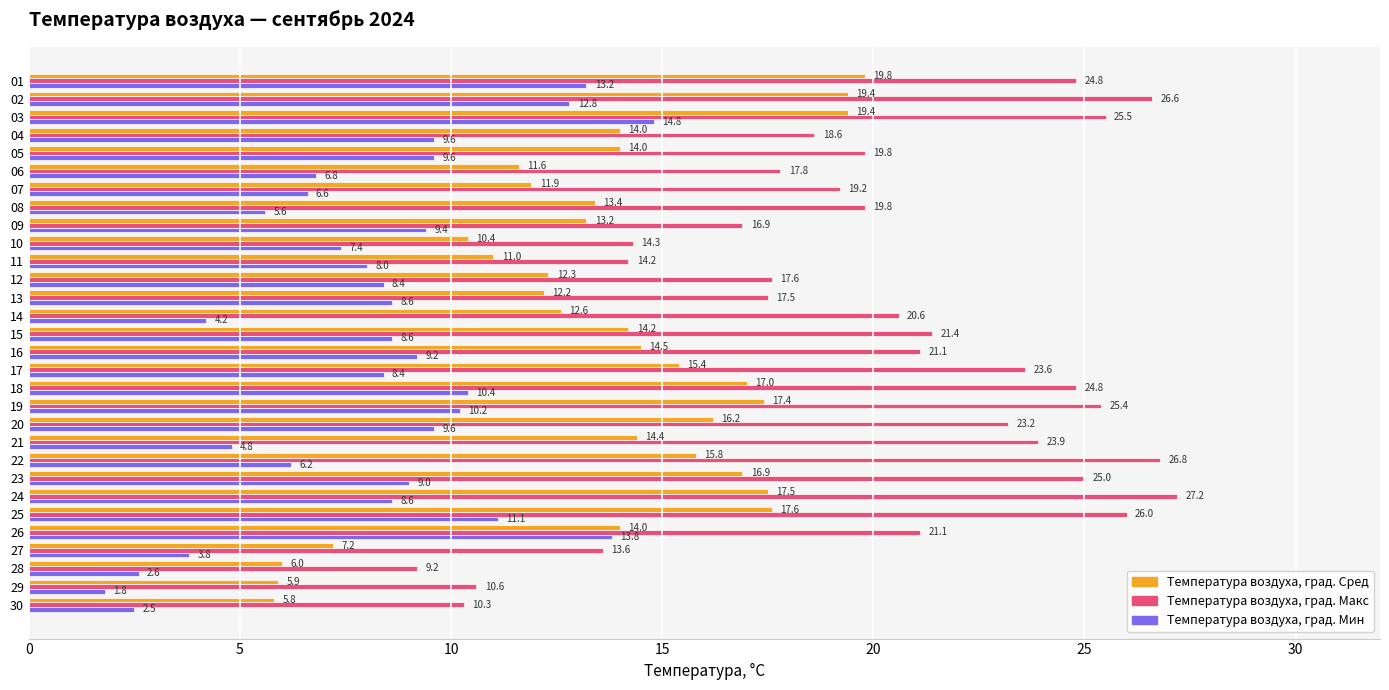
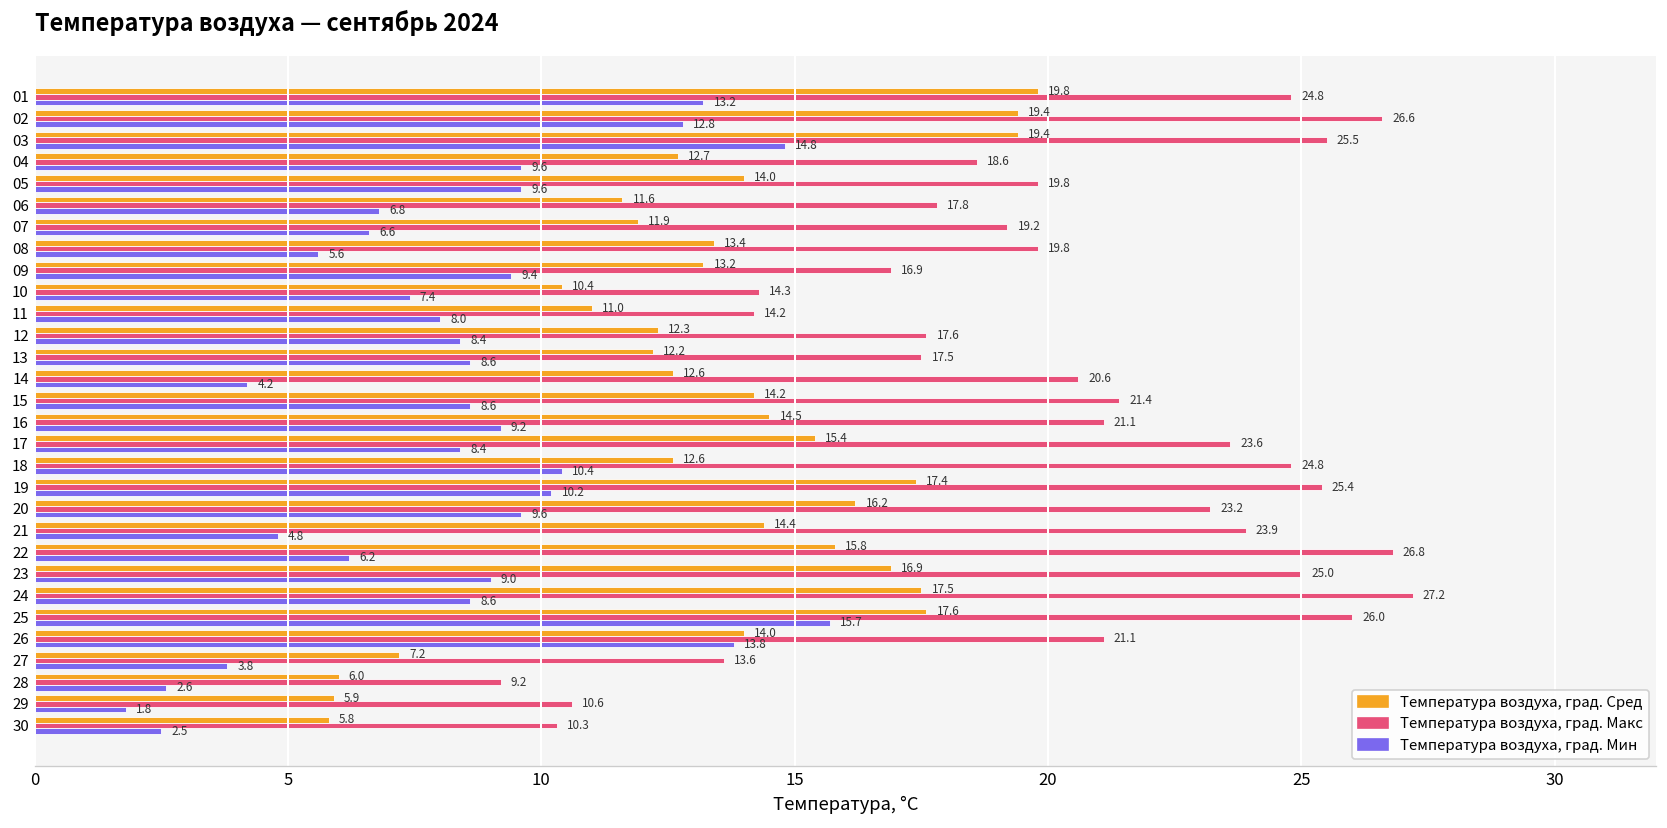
  {
    "Температура воздуха, град. Сред": {
      "01": 19.8,
      "02": 19.4,
      "03": 19.4,
-     "04": 14.0,
+     "04": 12.7,
      "05": 14.0,
      "06": 11.6,
      "07": 11.9,
      "08": 13.4,
      "09": 13.2,
      "10": 10.4,
      "11": 11.0,
      "12": 12.3,
      "13": 12.2,
      "14": 12.6,
      "15": 14.2,
      "16": 14.5,
      "17": 15.4,
-     "18": 17.0,
+     "18": 12.6,
      "19": 17.4,
      "20": 16.2,
      "21": 14.4,
      "22": 15.8,
      "23": 16.9,
      "24": 17.5,
      "25": 17.6,
      "26": 14.0,
      "27": 7.2,
      "28": 6.0,
      "29": 5.9,
      "30": 5.8
    },
    "Температура воздуха, град. Макс": {
      "01": 24.8,
      "02": 26.6,
      "03": 25.5,
      "04": 18.6,
      "05": 19.8,
      "06": 17.8,
      "07": 19.2,
      "08": 19.8,
      "09": 16.9,
      "10": 14.3,
      "11": 14.2,
      "12": 17.6,
      "13": 17.5,
      "14": 20.6,
      "15": 21.4,
      "16": 21.1,
      "17": 23.6,
      "18": 24.8,
      "19": 25.4,
      "20": 23.2,
      "21": 23.9,
      "22": 26.8,
      "23": 25.0,
      "24": 27.2,
      "25": 26.0,
      "26": 21.1,
      "27": 13.6,
      "28": 9.2,
      "29": 10.6,
      "30": 10.3
    },
    "Температура воздуха, град. Мин": {
      "01": 13.2,
      "02": 12.8,
      "03": 14.8,
      "04": 9.6,
      "05": 9.6,
      "06": 6.8,
      "07": 6.6,
      "08": 5.6,
      "09": 9.4,
      "10": 7.4,
      "11": 8.0,
      "12": 8.4,
      "13": 8.6,
      "14": 4.2,
      "15": 8.6,
      "16": 9.2,
      "17": 8.4,
      "18": 10.4,
      "19": 10.2,
      "20": 9.6,
      "21": 4.8,
      "22": 6.2,
      "23": 9.0,
      "24": 8.6,
-     "25": 11.1,
+     "25": 15.7,
      "26": 13.8,
      "27": 3.8,
      "28": 2.6,
      "29": 1.8,
      "30": 2.5
    }
  }
